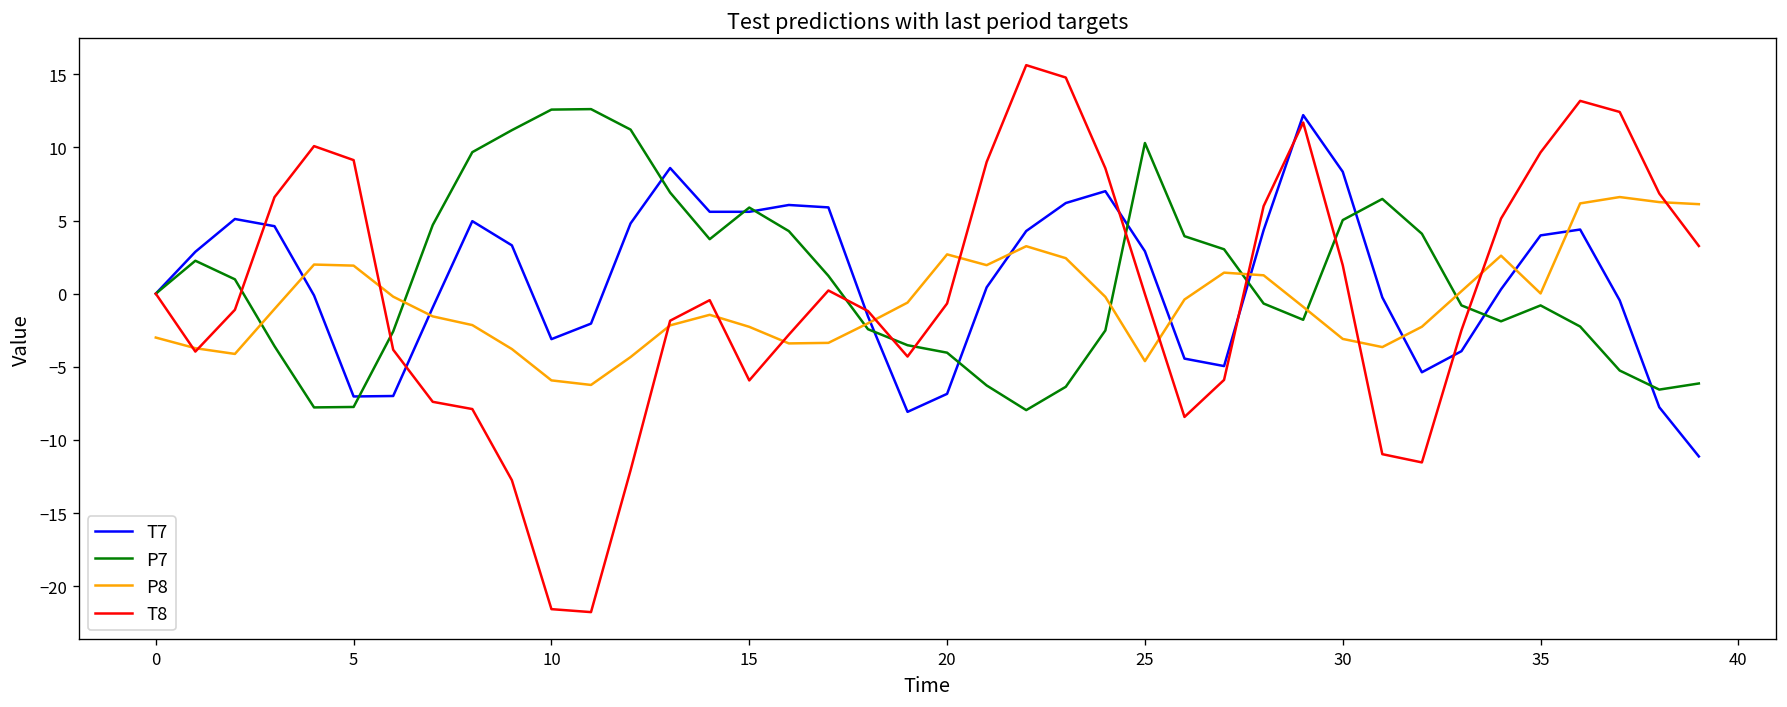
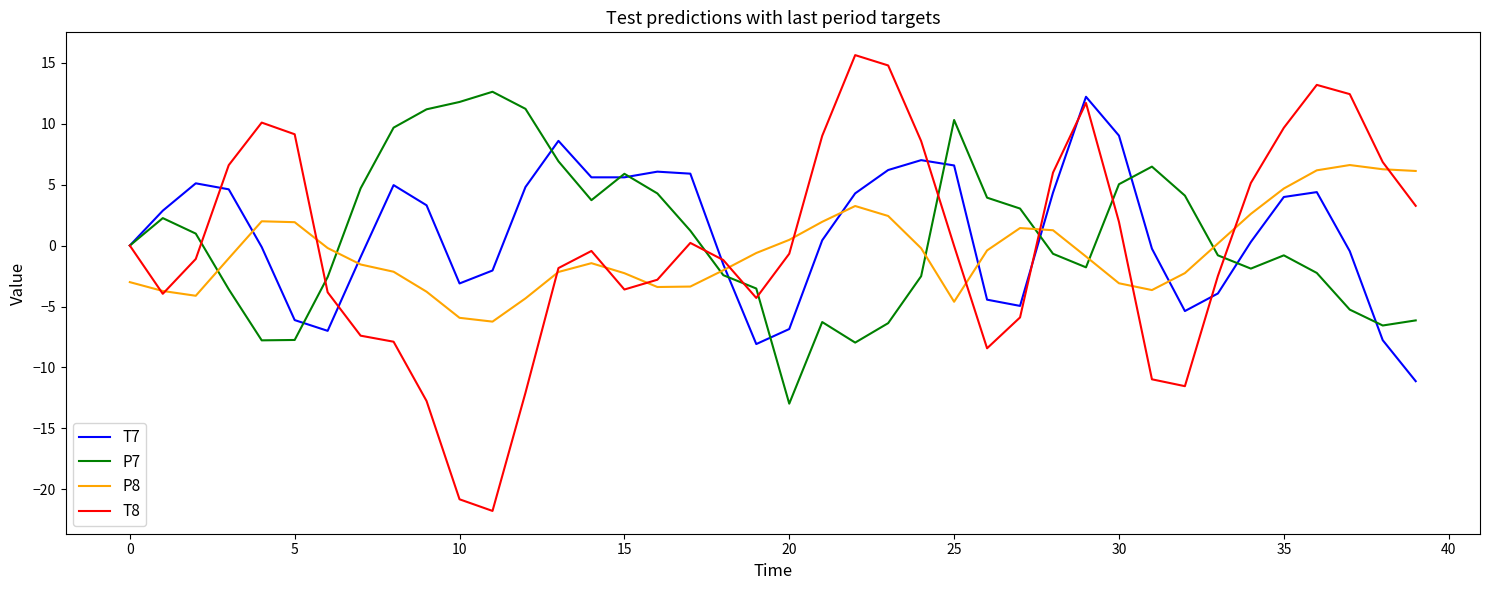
  {
    "T7": {
-     "5": -7.0,
+     "5": -6.1,
      "10": -3.1,
      "15": 5.6,
      "20": -6.8,
-     "25": 2.9,
-     "30": 8.3,
+     "25": 6.6,
+     "30": 9.0,
      "35": 4.0
    },
    "P7": {
      "5": -7.7,
-     "10": 12.6,
+     "10": 11.8,
      "15": 5.9,
-     "20": -4.0,
+     "20": -13.0,
      "25": 10.3,
      "30": 5.0,
      "35": -0.8
    },
    "P8": {
      "0": -3.0,
      "5": 1.9,
      "10": -5.9,
      "15": -2.3,
-     "20": 2.7,
+     "20": 0.5,
      "25": -4.6,
      "30": -3.1,
-     "35": 0.0
+     "35": 4.7
    },
    "T8": {
      "5": 9.1,
-     "10": -21.6,
-     "15": -5.9,
+     "10": -20.8,
+     "15": -3.6,
      "20": -0.7,
      "25": 0.0,
      "30": 1.9,
      "35": 9.7
    }
  }
